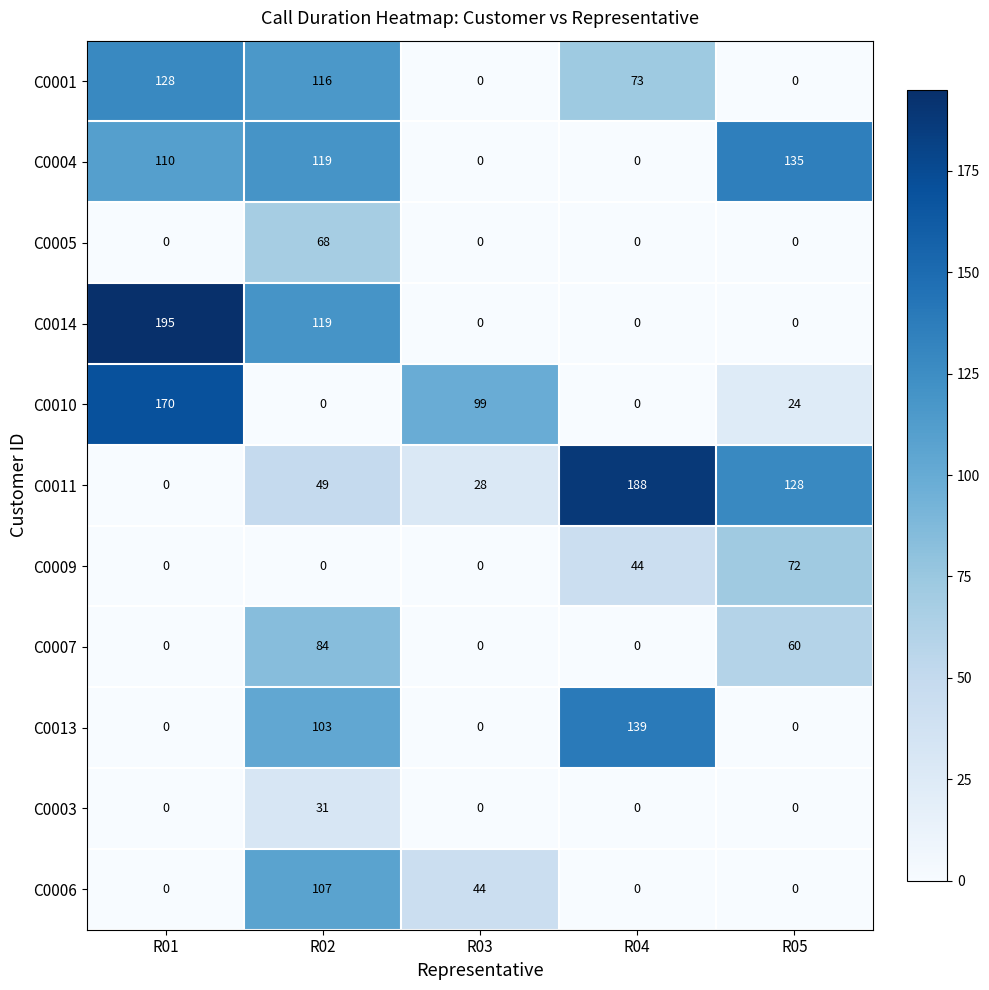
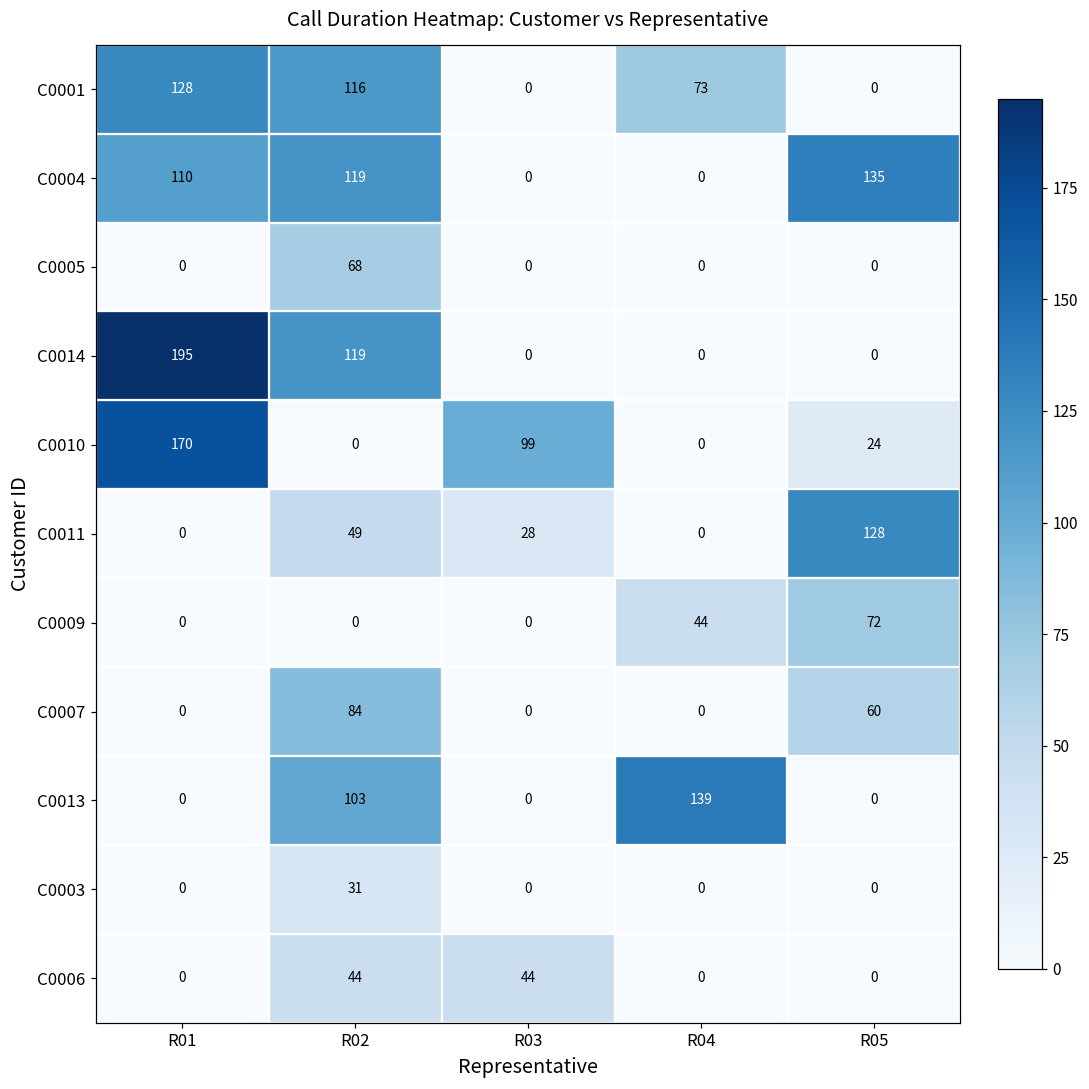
  {
    "C0001": {
      "R01": 128,
      "R02": 116,
      "R03": 0,
      "R04": 73,
      "R05": 0
    },
    "C0004": {
      "R01": 110,
      "R02": 119,
      "R03": 0,
      "R04": 0,
      "R05": 135
    },
    "C0005": {
      "R01": 0,
      "R02": 68,
      "R03": 0,
      "R04": 0,
      "R05": 0
    },
    "C0014": {
      "R01": 195,
      "R02": 119,
      "R03": 0,
      "R04": 0,
      "R05": 0
    },
    "C0010": {
      "R01": 170,
      "R02": 0,
      "R03": 99,
      "R04": 0,
      "R05": 24
    },
    "C0011": {
      "R01": 0,
      "R02": 49,
      "R03": 28,
-     "R04": 188,
+     "R04": 0,
      "R05": 128
    },
    "C0009": {
      "R01": 0,
      "R02": 0,
      "R03": 0,
      "R04": 44,
      "R05": 72
    },
    "C0007": {
      "R01": 0,
      "R02": 84,
      "R03": 0,
      "R04": 0,
      "R05": 60
    },
    "C0013": {
      "R01": 0,
      "R02": 103,
      "R03": 0,
      "R04": 139,
      "R05": 0
    },
    "C0003": {
      "R01": 0,
      "R02": 31,
      "R03": 0,
      "R04": 0,
      "R05": 0
    },
    "C0006": {
      "R01": 0,
-     "R02": 107,
+     "R02": 44,
      "R03": 44,
      "R04": 0,
      "R05": 0
    }
  }
